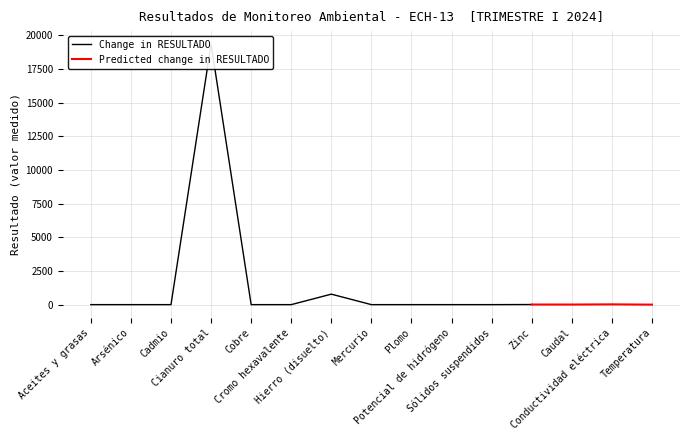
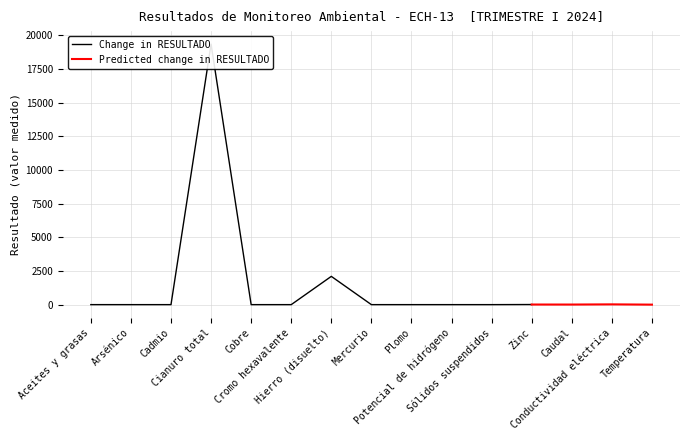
  {
    "Change in RESULTADO": {
      "Aceites y grasas": 0,
      "Arsénico": 0,
      "Cadmio": 0,
      "Cobre": 0,
      "Cromo hexavalente": 0,
-     "Hierro (disuelto)": 800,
+     "Hierro (disuelto)": 2100,
      "Mercurio": 0,
      "Plomo": 0,
      "Potencial de hidrógeno": 0,
      "Sólidos suspendidos": 0
    },
    "Predicted change in RESULTADO": {
      "Caudal": 0,
      "Conductividad eléctrica": 0,
      "Temperatura": 0
    }
  }
